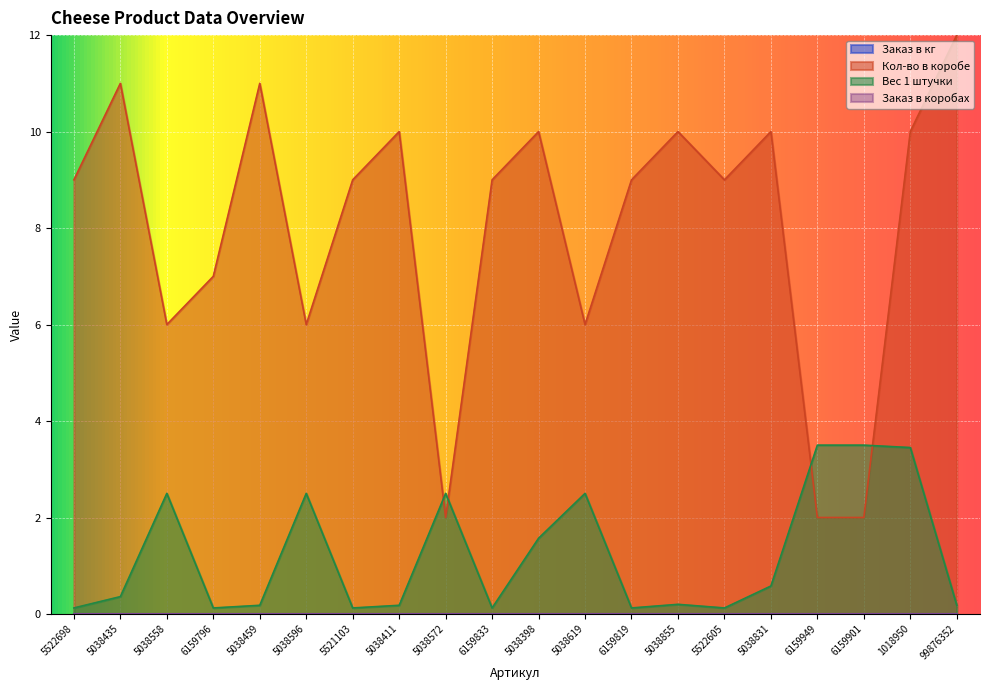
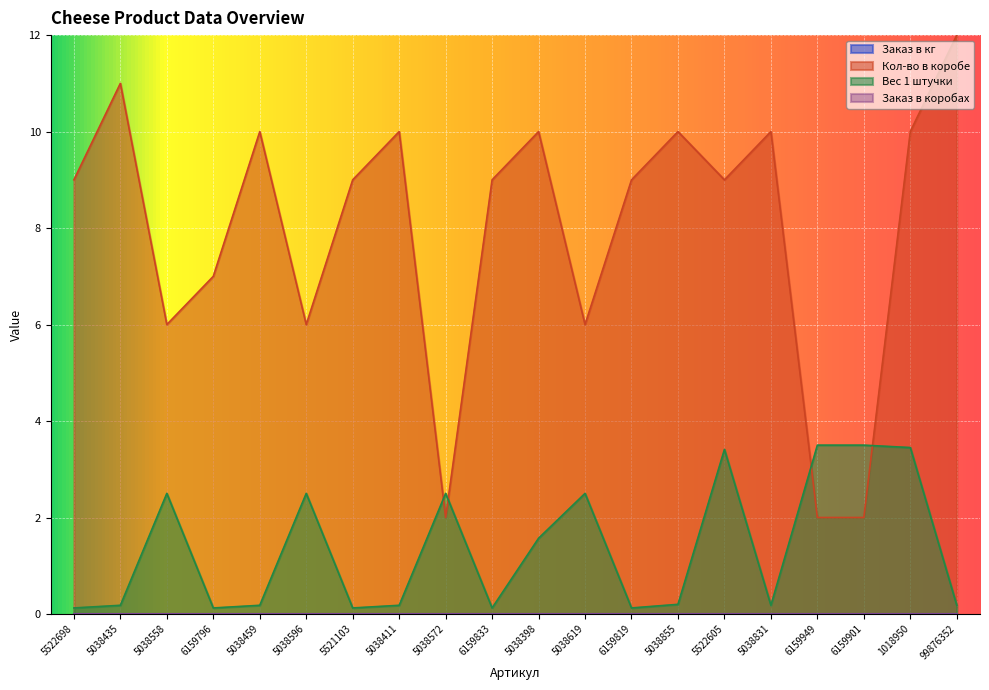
  {
    "Заказ в коробах": {
      "5522698": 0.0,
      "5038435": 0.0,
      "5038558": 0.0,
      "6159796": 0.0,
      "5038459": 0.0,
      "5038596": 0.0,
      "5521103": 0.0,
      "5038411": 0.0,
      "5038572": 0.0,
      "6159833": 0.0,
      "5038398": 0.0,
      "5038619": 0.0,
      "6159819": 0.0,
      "5038855": 0.0,
      "5522605": 0.0,
      "5038831": 0.0,
      "6159949": 0.0,
      "6159901": 0.0,
      "1018950": 0.0,
      "99876352": 0.0
    },
    "Кол-во в коробе": {
      "5522698": 9,
      "5038435": 11,
      "5038558": 6,
      "6159796": 7,
-     "5038459": 11,
+     "5038459": 10,
      "5038596": 6,
      "5521103": 9,
      "5038411": 10,
      "5038572": 2,
      "6159833": 9,
      "5038398": 10,
      "5038619": 6,
      "6159819": 9,
      "5038855": 10,
      "5522605": 9,
      "5038831": 10,
      "6159949": 2,
      "6159901": 2,
      "1018950": 10,
      "99876352": 12
    },
    "Вес 1 штучки": {
      "5522698": 0.1,
-     "5038435": 0.4,
+     "5038435": 0.2,
      "5038558": 2.5,
      "6159796": 0.1,
      "5038459": 0.2,
      "5038596": 2.5,
      "5521103": 0.1,
      "5038411": 0.2,
      "5038572": 2.5,
      "6159833": 0.1,
      "5038398": 1.6,
      "5038619": 2.5,
      "6159819": 0.1,
      "5038855": 0.2,
-     "5522605": 0.1,
-     "5038831": 0.6,
+     "5522605": 3.4,
+     "5038831": 0.2,
      "6159949": 3.5,
      "6159901": 3.5,
      "1018950": 3.5,
      "99876352": 0.2
    }
  }
